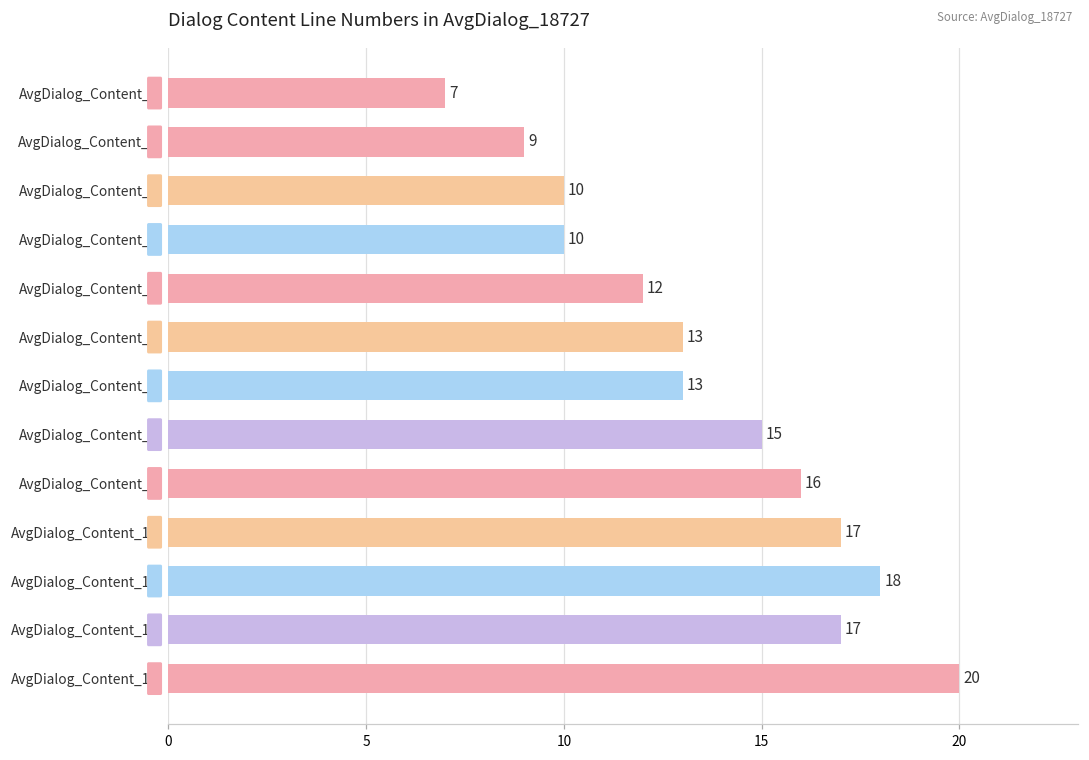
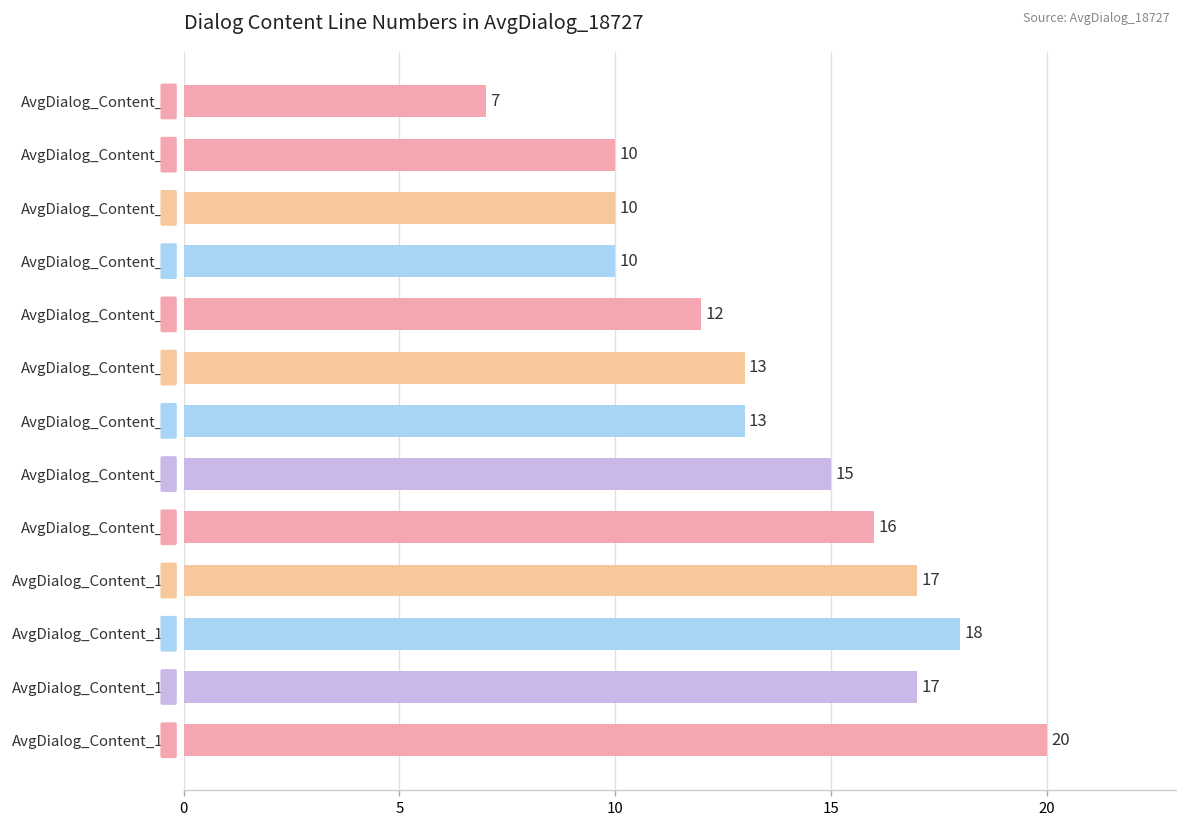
  {
    "AvgDialog_Content_1": 7,
-   "AvgDialog_Content_2": 9,
+   "AvgDialog_Content_2": 10,
    "AvgDialog_Content_3": 10,
    "AvgDialog_Content_4": 10,
    "AvgDialog_Content_5": 12,
    "AvgDialog_Content_6": 13,
    "AvgDialog_Content_7": 13,
    "AvgDialog_Content_8": 15,
    "AvgDialog_Content_9": 16,
    "AvgDialog_Content_10": 17,
    "AvgDialog_Content_11": 18,
    "AvgDialog_Content_12": 17,
    "AvgDialog_Content_13": 20
  }
